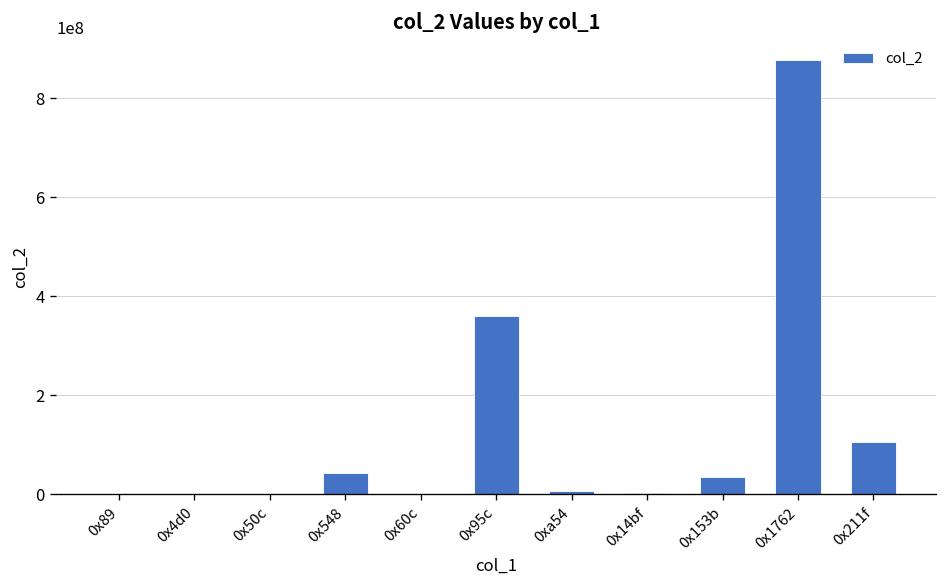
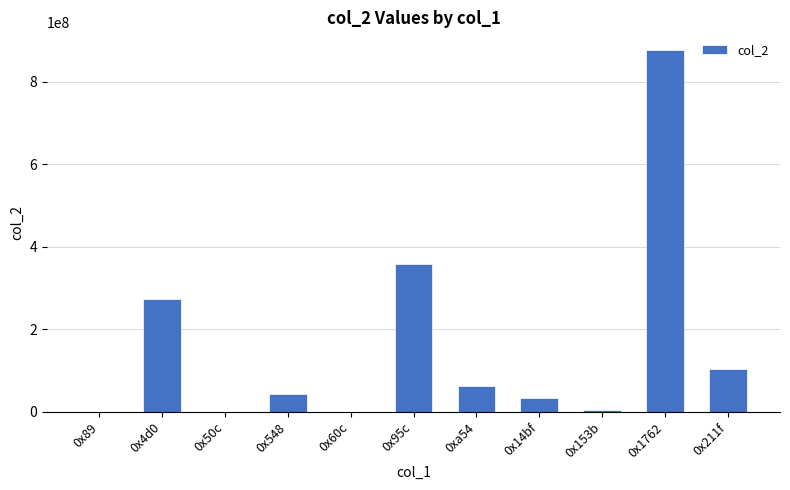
  {
-   "0x4d0": 0,
+   "0x4d0": 270000000,
    "0x548": 40000000,
    "0x95c": 360000000,
-   "0xa54": 10000000,
-   "0x14bf": 0,
-   "0x153b": 40000000,
+   "0xa54": 60000000,
+   "0x14bf": 30000000,
+   "0x153b": 0,
    "0x1762": 880000000,
    "0x211f": 100000000
  }
